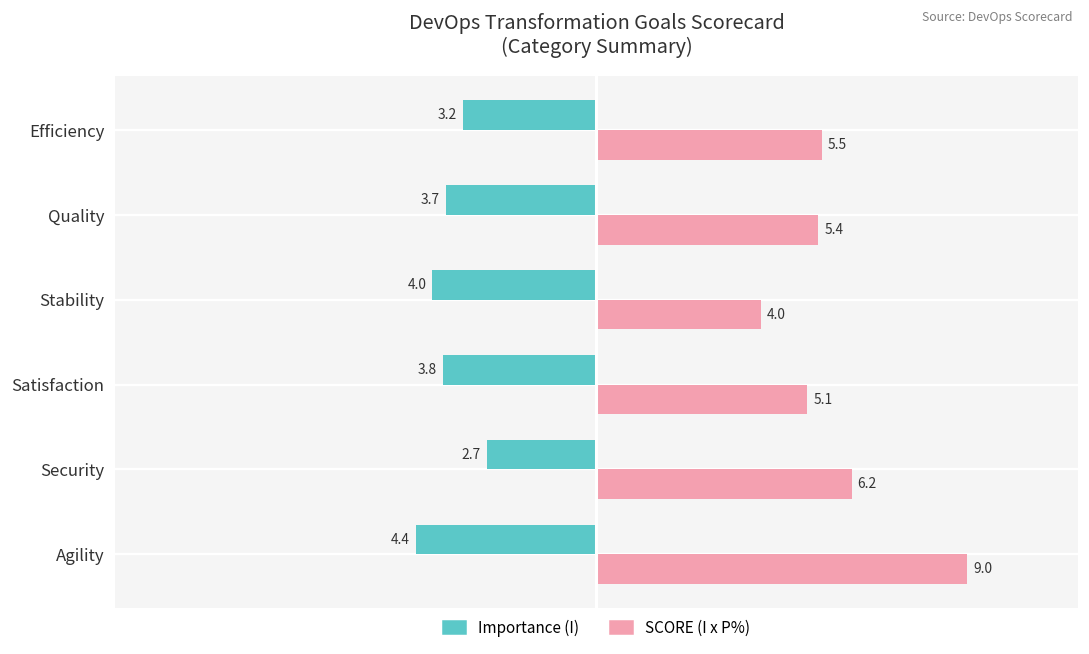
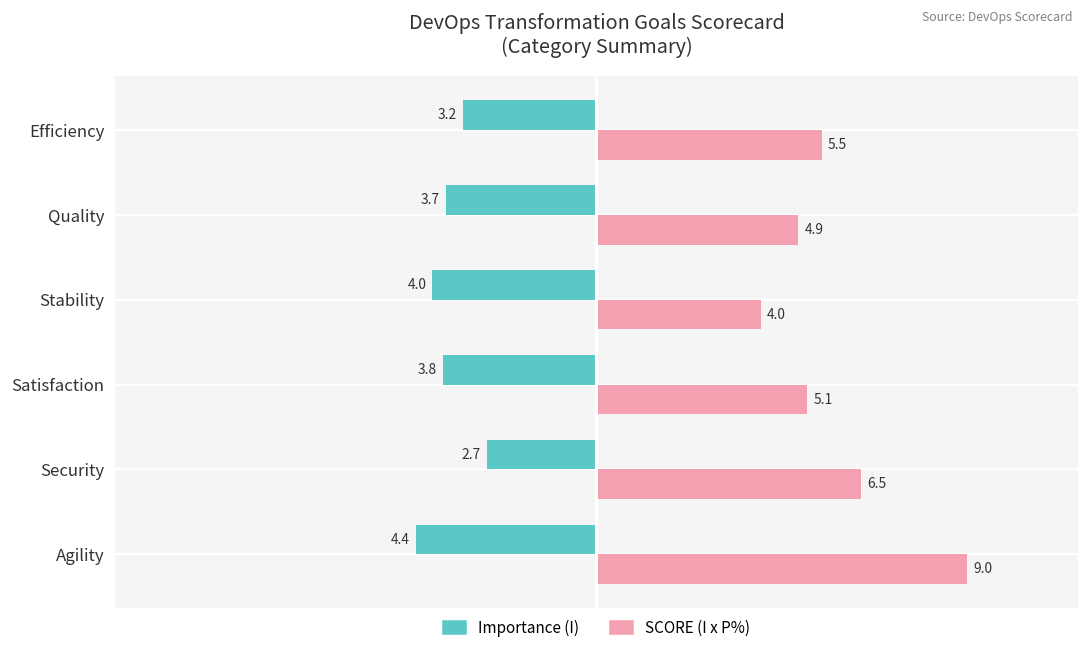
  {
    "SCORE (I x P%)": {
      "Efficiency": 5.5,
-     "Quality": 5.4,
+     "Quality": 4.9,
      "Stability": 4.0,
      "Satisfaction": 5.1,
-     "Security": 6.2,
+     "Security": 6.5,
      "Agility": 9.0
    }
  }
